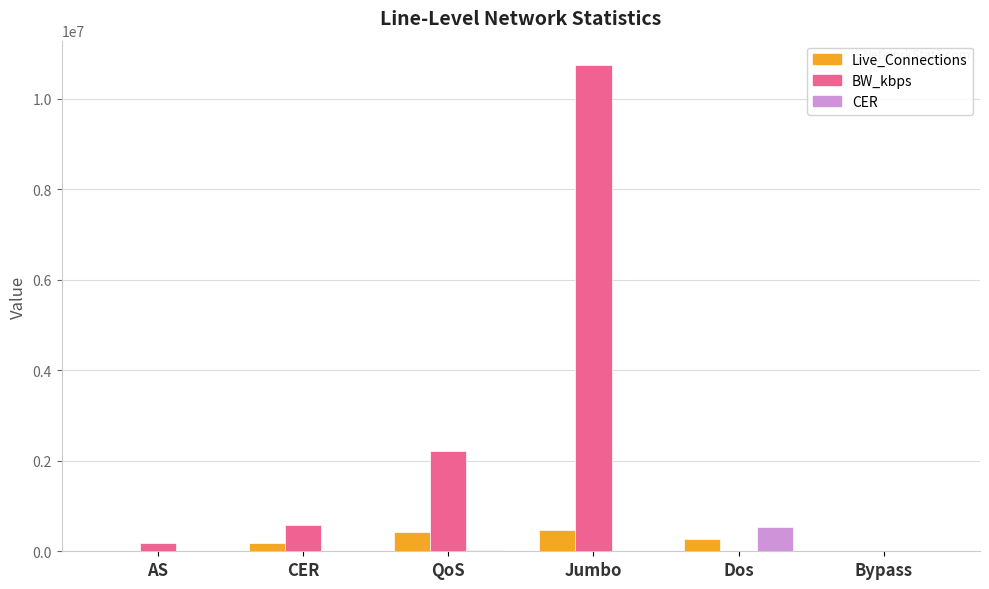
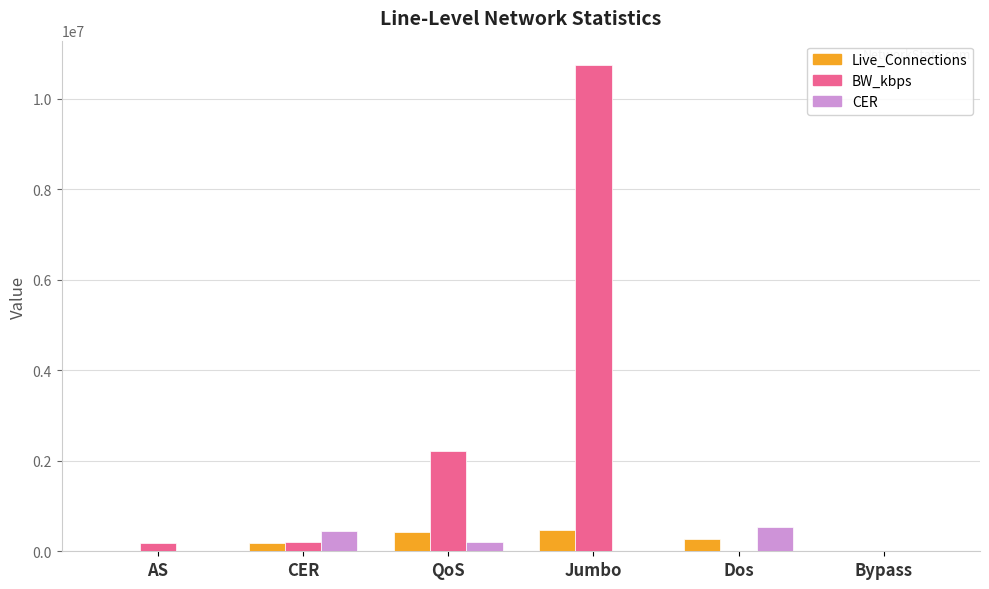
  {
    "Live_Connections": {
      "CER": 200000,
      "QoS": 400000,
      "Jumbo": 500000,
      "Dos": 300000,
      "Bypass": 0
    },
    "BW_kbps": {
      "AS": 200000,
-     "CER": 600000,
+     "CER": 200000,
      "QoS": 2200000,
      "Jumbo": 10700000,
      "Dos": 0,
      "Bypass": 0
    },
    "CER": {
      "AS": 0,
-     "CER": 0,
-     "QoS": 0,
+     "CER": 400000,
+     "QoS": 200000,
      "Jumbo": 0,
      "Dos": 500000,
      "Bypass": 0
    }
  }
